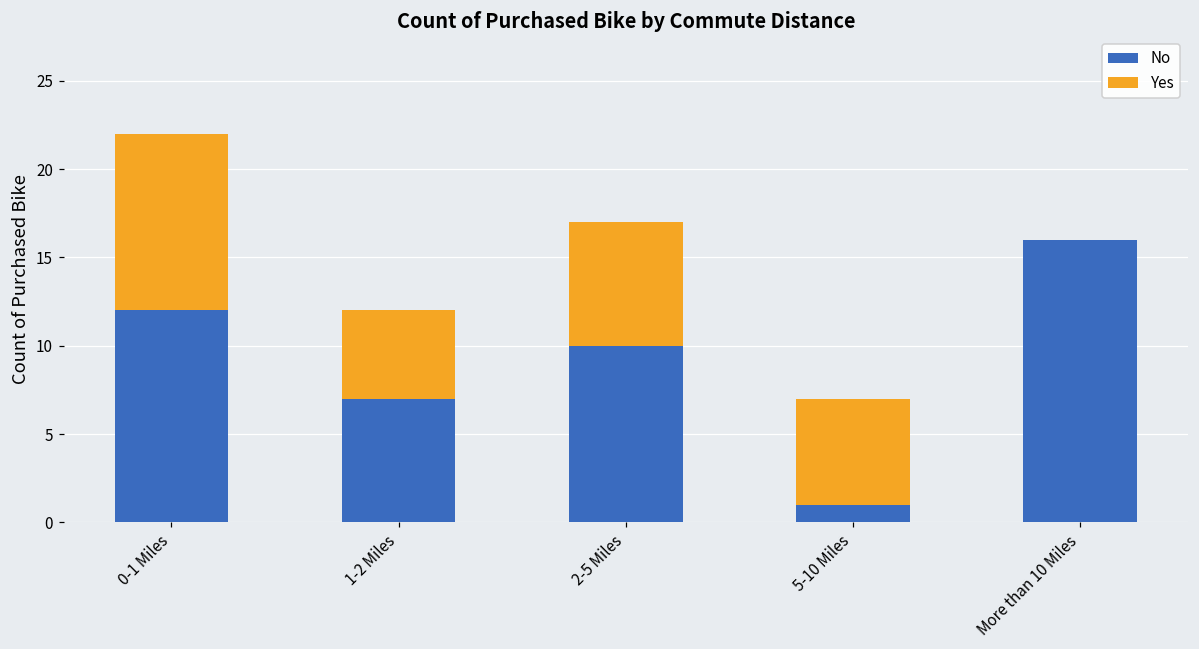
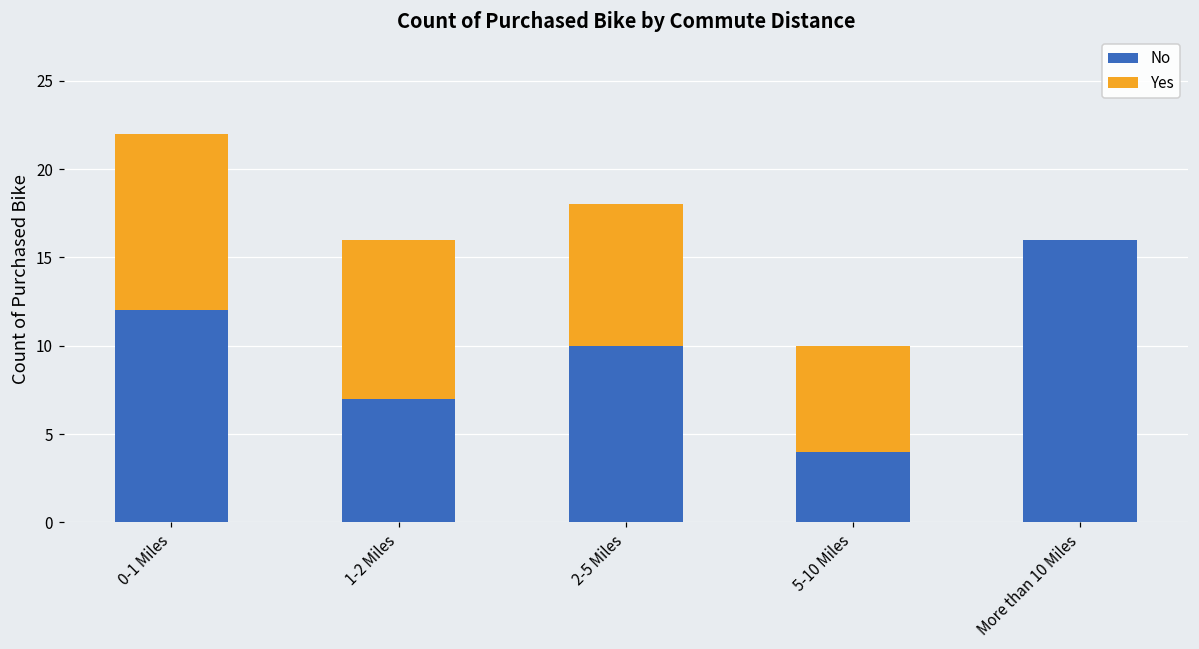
  {
    "No": {
      "0-1 Miles": 12,
      "1-2 Miles": 7,
      "2-5 Miles": 10,
-     "5-10 Miles": 1,
+     "5-10 Miles": 4,
      "More than 10 Miles": 16
    },
    "Yes": {
      "0-1 Miles": 10,
-     "1-2 Miles": 5,
-     "2-5 Miles": 7,
+     "1-2 Miles": 9,
+     "2-5 Miles": 8,
      "5-10 Miles": 6,
      "More than 10 Miles": 0
    }
  }
